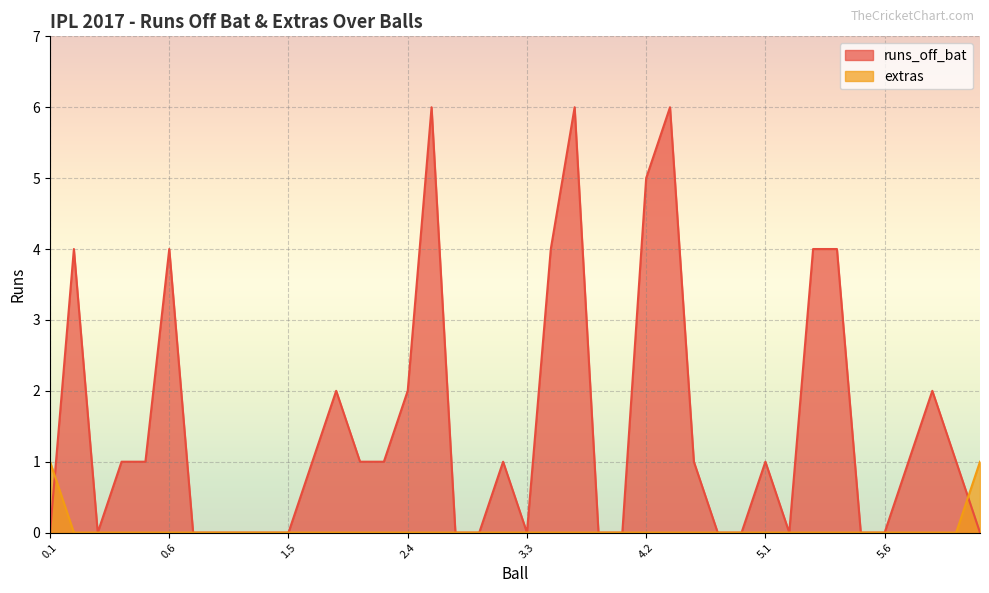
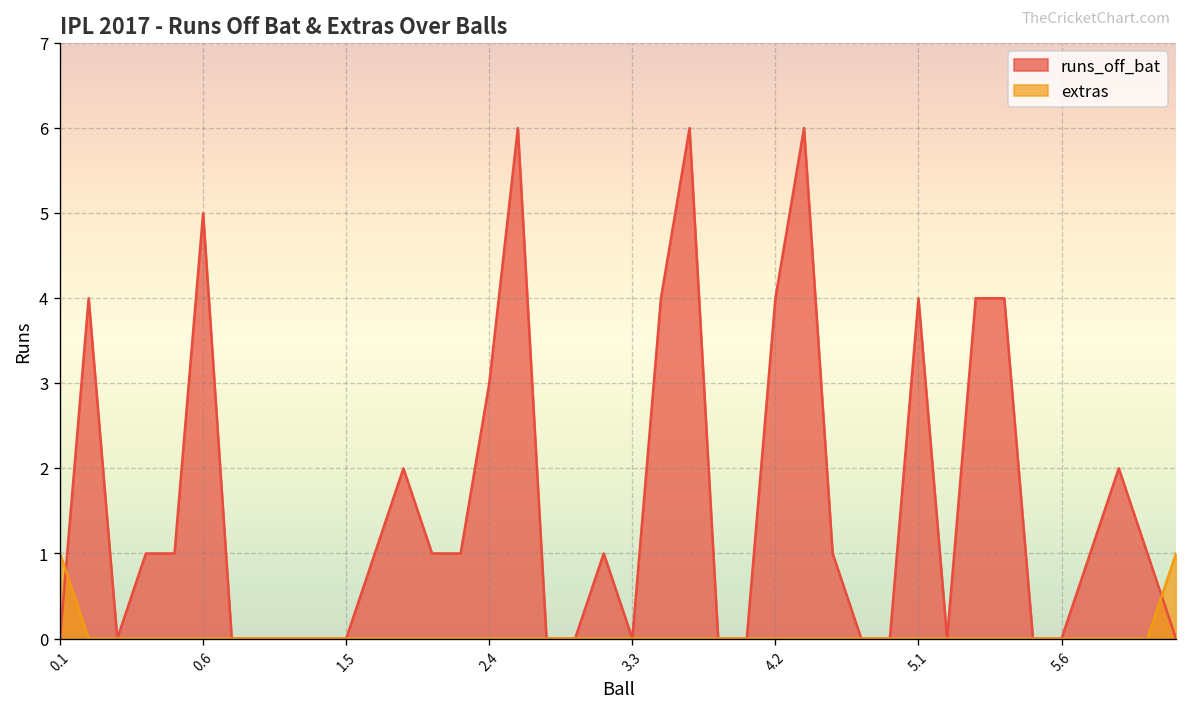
  {
    "runs_off_bat": {
      "0.1": 0,
-     "0.6": 4,
-     "2.4": 2,
-     "4.2": 5,
-     "5.1": 1
+     "0.6": 5,
+     "2.4": 3,
+     "4.2": 4,
+     "5.1": 4
    },
    "extras": {
      "0.1": 1,
      "0.6": 0,
      "2.4": 0,
      "4.2": 0,
      "5.1": 0
    }
  }
